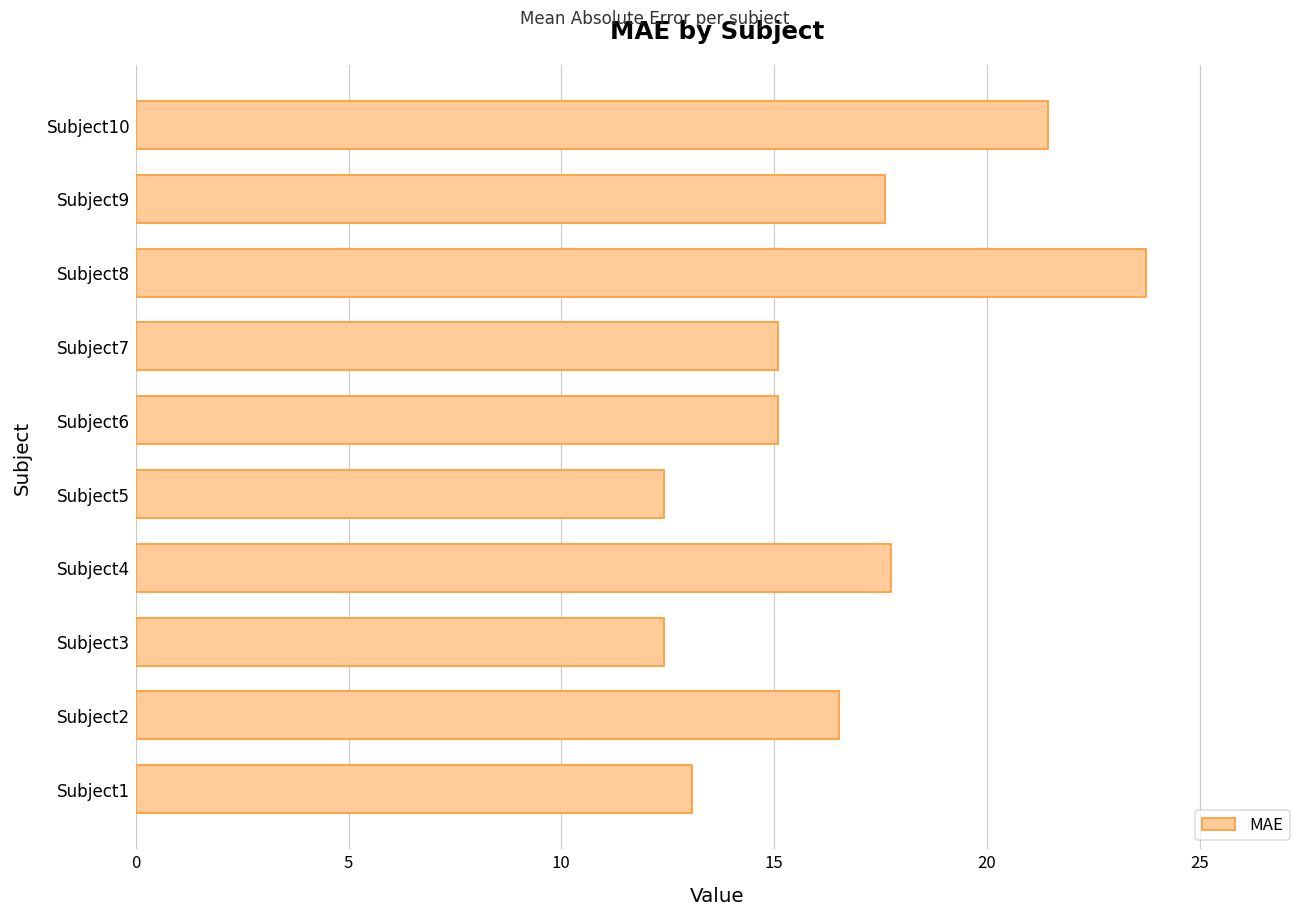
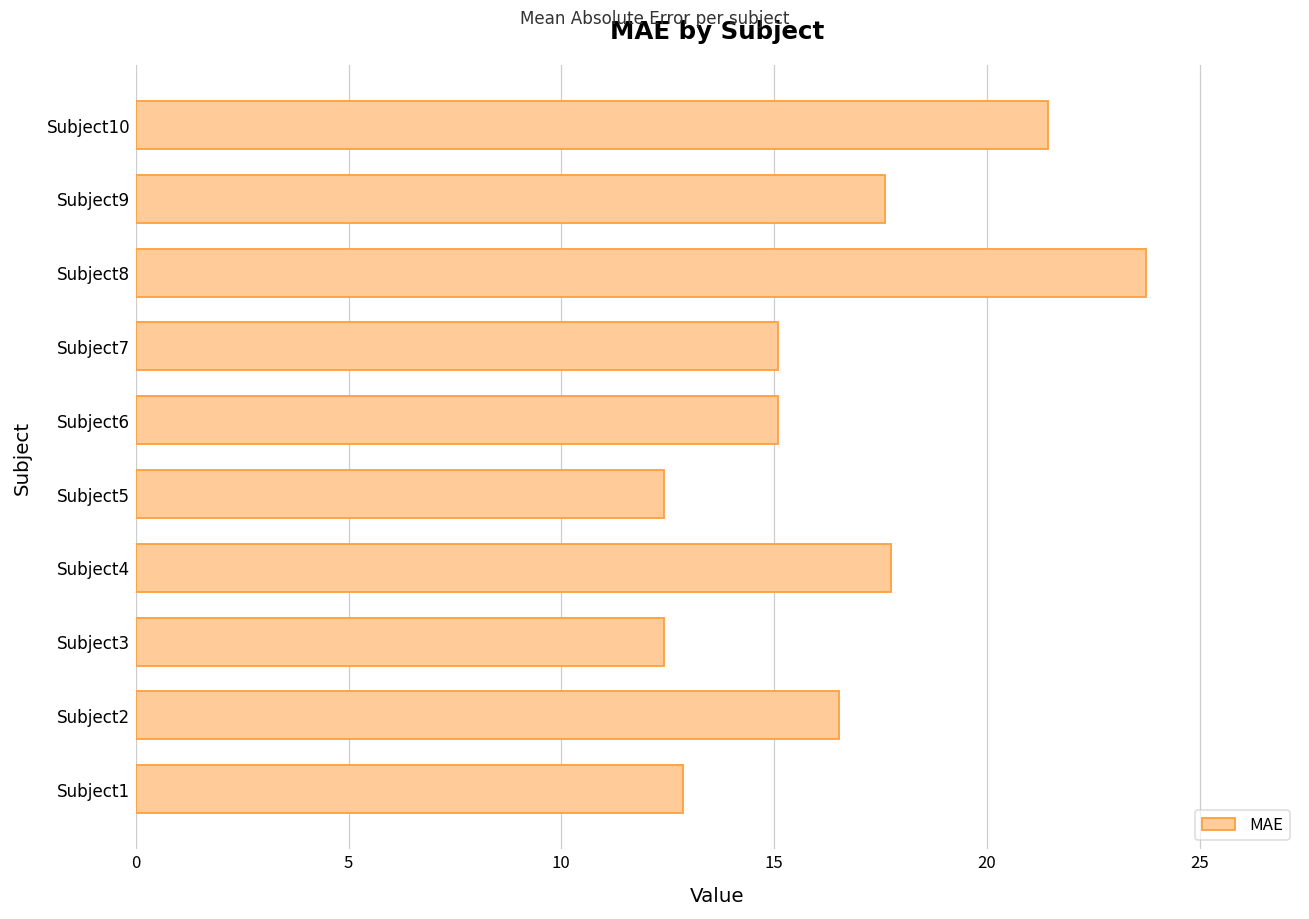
  {
    "Subject10": 21.4,
    "Subject9": 17.6,
    "Subject8": 23.7,
    "Subject7": 15.1,
    "Subject6": 15.1,
    "Subject5": 12.4,
    "Subject4": 17.7,
    "Subject3": 12.4,
    "Subject2": 16.5,
-   "Subject1": 13.1
+   "Subject1": 12.9
  }
